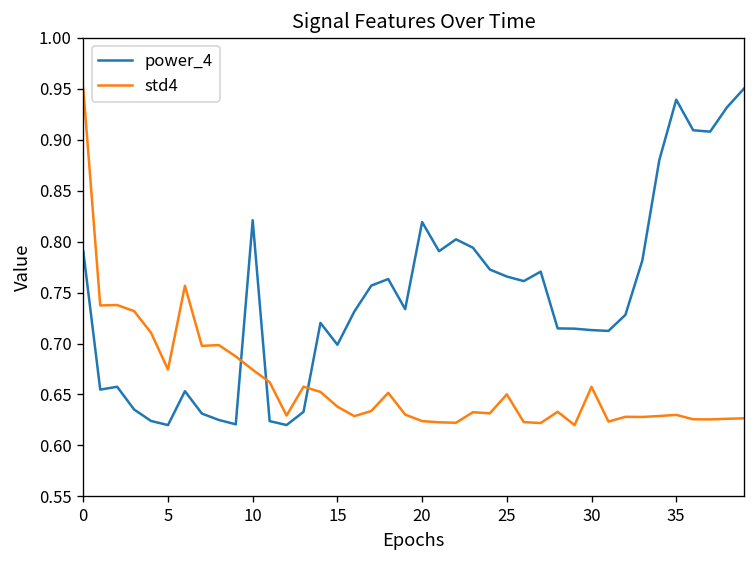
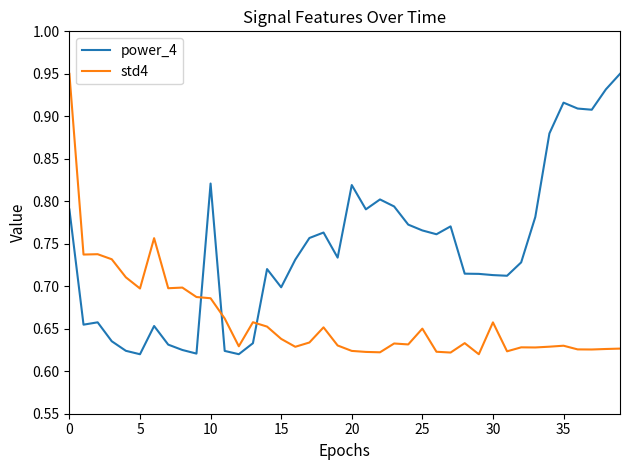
  {
    "power_4": {
      "0": 0.79,
      "5": 0.62,
      "10": 0.82,
      "15": 0.70,
      "20": 0.82,
      "25": 0.77,
      "30": 0.71,
-     "35": 0.94
+     "35": 0.92
    },
    "std4": {
      "0": 0.95,
-     "5": 0.67,
-     "10": 0.67,
+     "5": 0.70,
+     "10": 0.69,
      "15": 0.64,
      "20": 0.62,
      "25": 0.65,
      "30": 0.66,
      "35": 0.63
    }
  }
